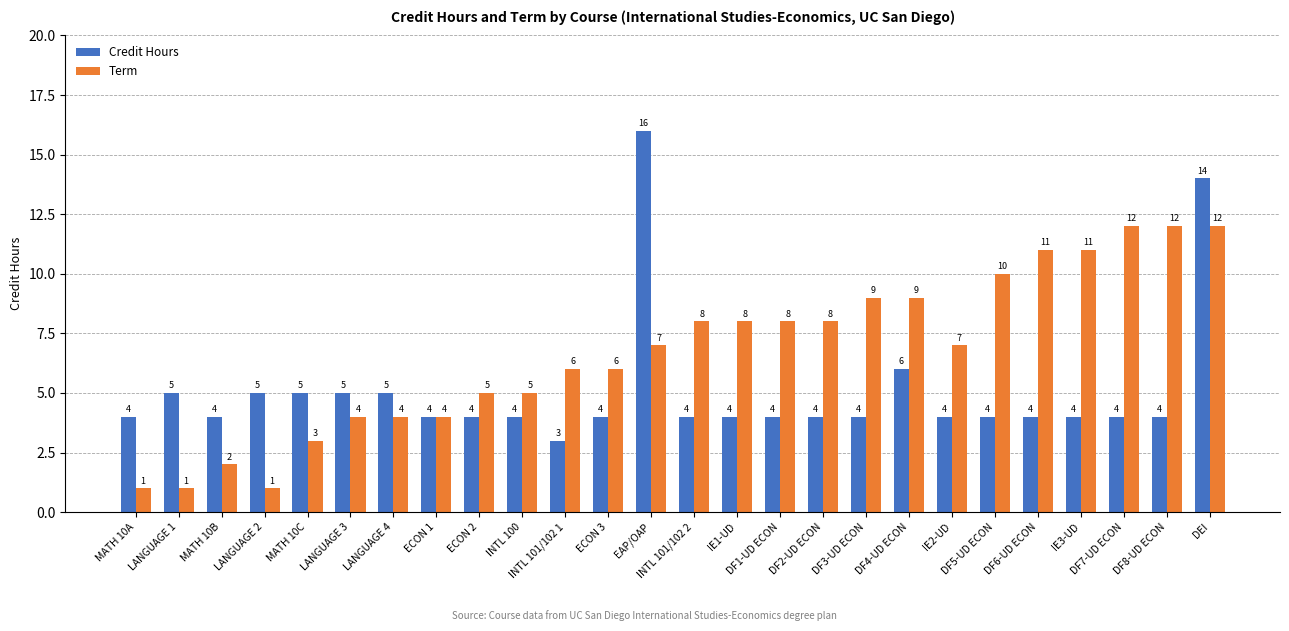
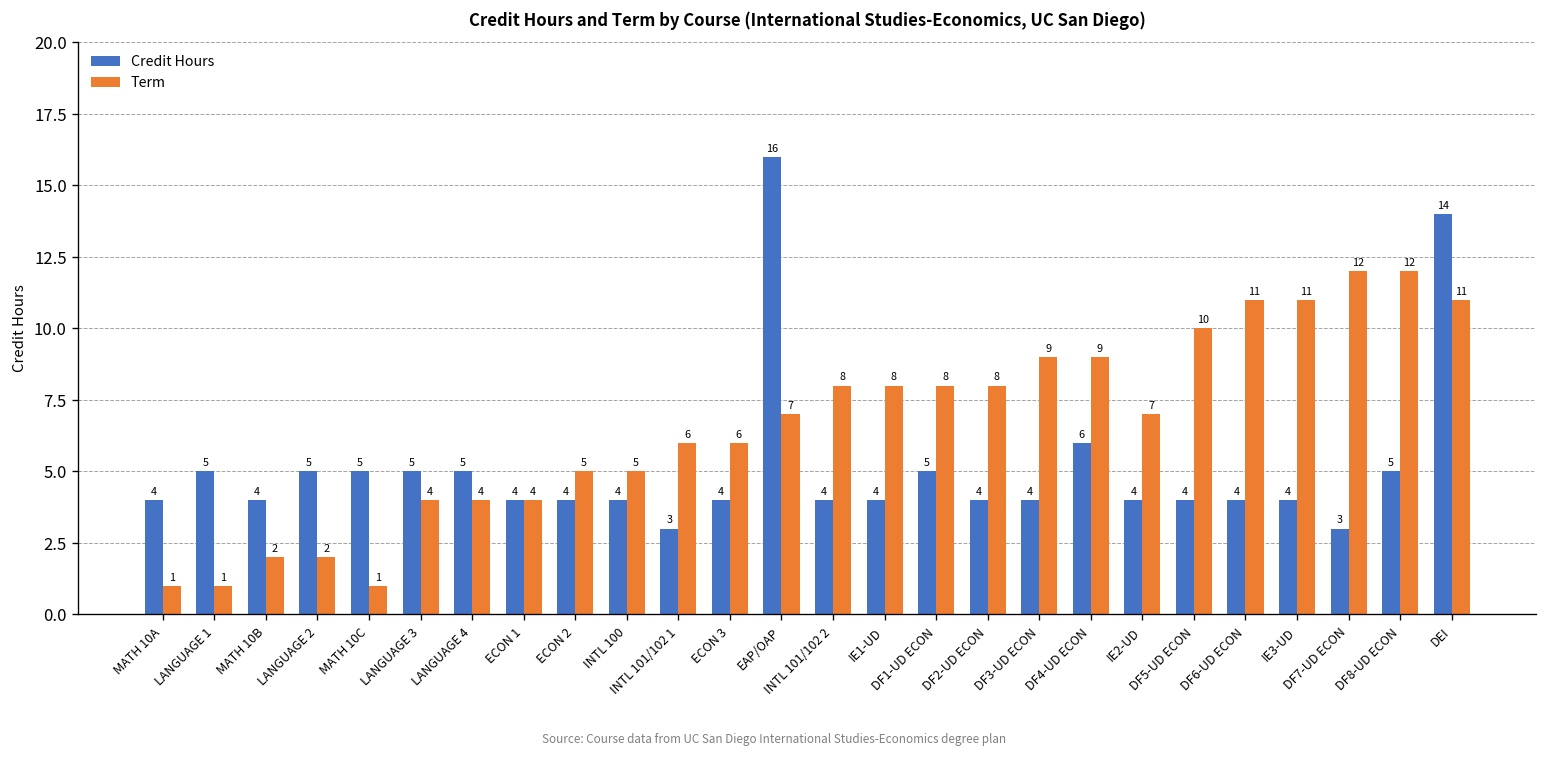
  {
    "Credit Hours": {
      "MATH 10A": 4,
      "LANGUAGE 1": 5,
      "MATH 10B": 4,
      "LANGUAGE 2": 5,
      "MATH 10C": 5,
      "LANGUAGE 3": 5,
      "LANGUAGE 4": 5,
      "ECON 1": 4,
      "ECON 2": 4,
      "INTL 100": 4,
      "INTL 101/102 1": 3,
      "ECON 3": 4,
      "EAP/OAP": 16,
      "INTL 101/102 2": 4,
      "IE1-UD": 4,
-     "DF1-UD ECON": 4,
+     "DF1-UD ECON": 5,
      "DF2-UD ECON": 4,
      "DF3-UD ECON": 4,
      "DF4-UD ECON": 6,
      "IE2-UD": 4,
      "DF5-UD ECON": 4,
      "DF6-UD ECON": 4,
      "IE3-UD": 4,
-     "DF7-UD ECON": 4,
-     "DF8-UD ECON": 4,
+     "DF7-UD ECON": 3,
+     "DF8-UD ECON": 5,
      "DEI": 14
    },
    "Term": {
      "MATH 10A": 1,
      "LANGUAGE 1": 1,
      "MATH 10B": 2,
-     "LANGUAGE 2": 1,
-     "MATH 10C": 3,
+     "LANGUAGE 2": 2,
+     "MATH 10C": 1,
      "LANGUAGE 3": 4,
      "LANGUAGE 4": 4,
      "ECON 1": 4,
      "ECON 2": 5,
      "INTL 100": 5,
      "INTL 101/102 1": 6,
      "ECON 3": 6,
      "EAP/OAP": 7,
      "INTL 101/102 2": 8,
      "IE1-UD": 8,
      "DF1-UD ECON": 8,
      "DF2-UD ECON": 8,
      "DF3-UD ECON": 9,
      "DF4-UD ECON": 9,
      "IE2-UD": 7,
      "DF5-UD ECON": 10,
      "DF6-UD ECON": 11,
      "IE3-UD": 11,
      "DF7-UD ECON": 12,
      "DF8-UD ECON": 12,
-     "DEI": 12
+     "DEI": 11
    }
  }
